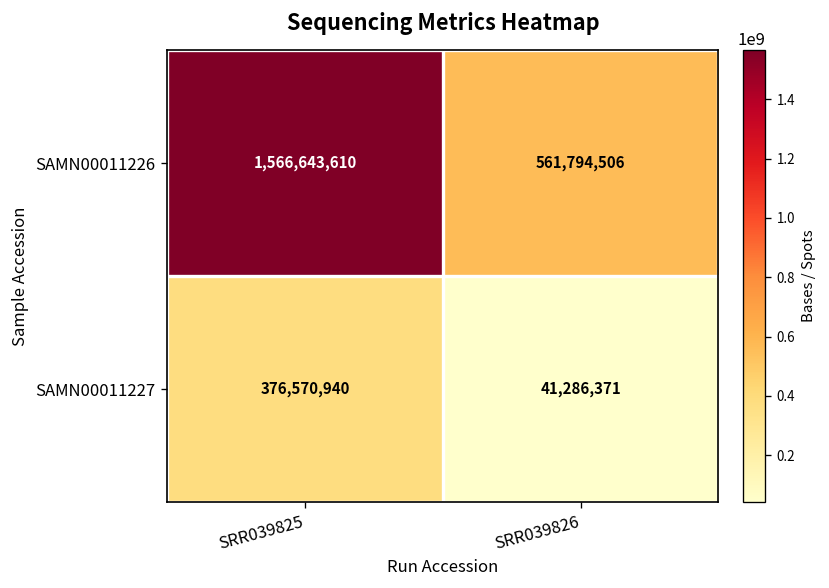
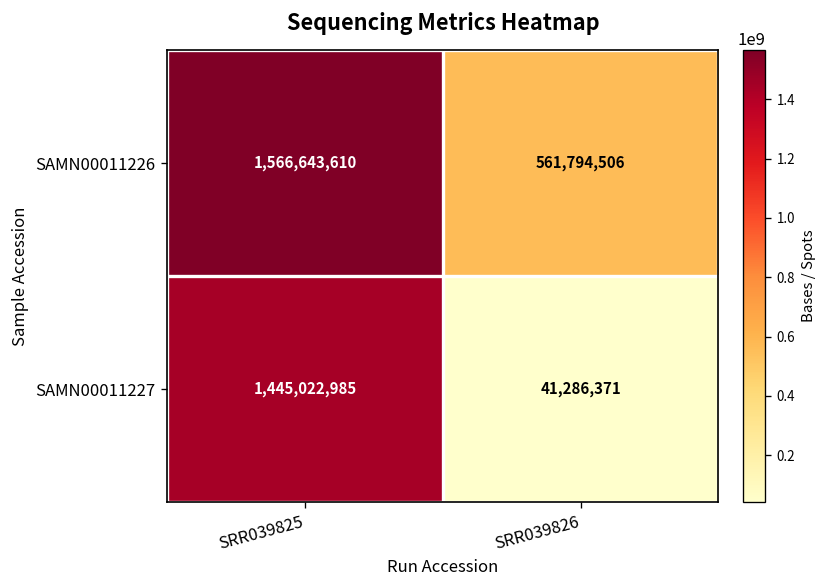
  {
    "SAMN00011226": {
      "SRR039825": "1,566,643,610",
      "SRR039826": "561,794,506"
    },
    "SAMN00011227": {
-     "SRR039825": "376,570,940",
+     "SRR039825": "1,445,022,985",
      "SRR039826": "41,286,371"
    }
  }
